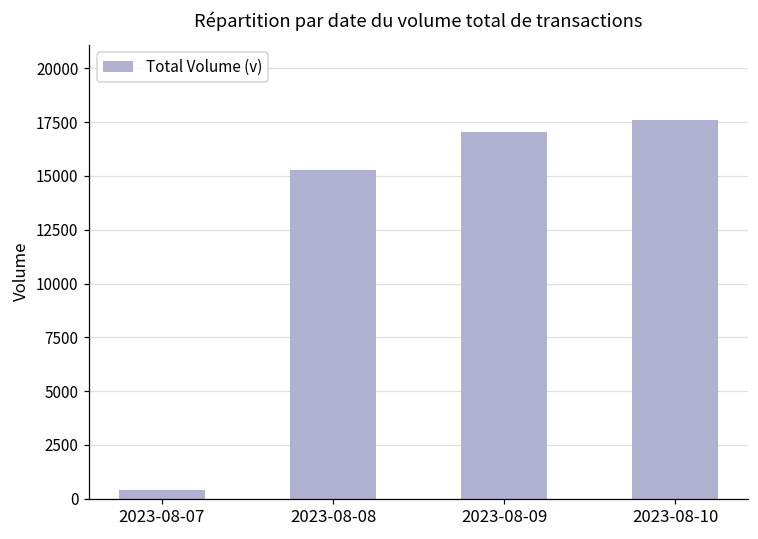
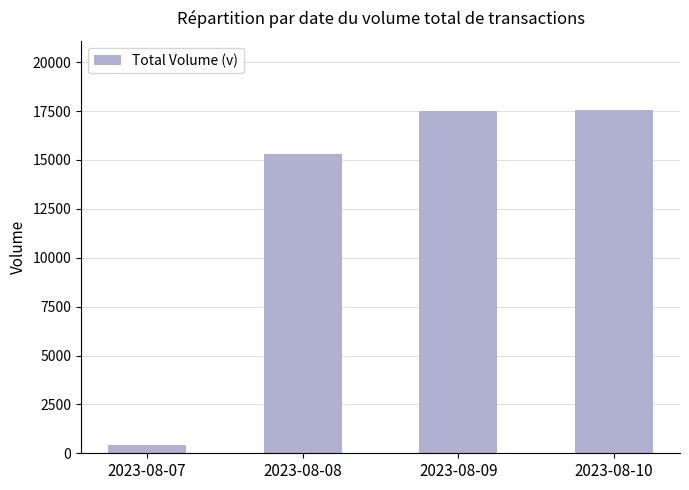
  {
    "2023-08-07": 400,
    "2023-08-08": 15300,
-   "2023-08-09": 17000,
+   "2023-08-09": 17500,
    "2023-08-10": 17600
  }
